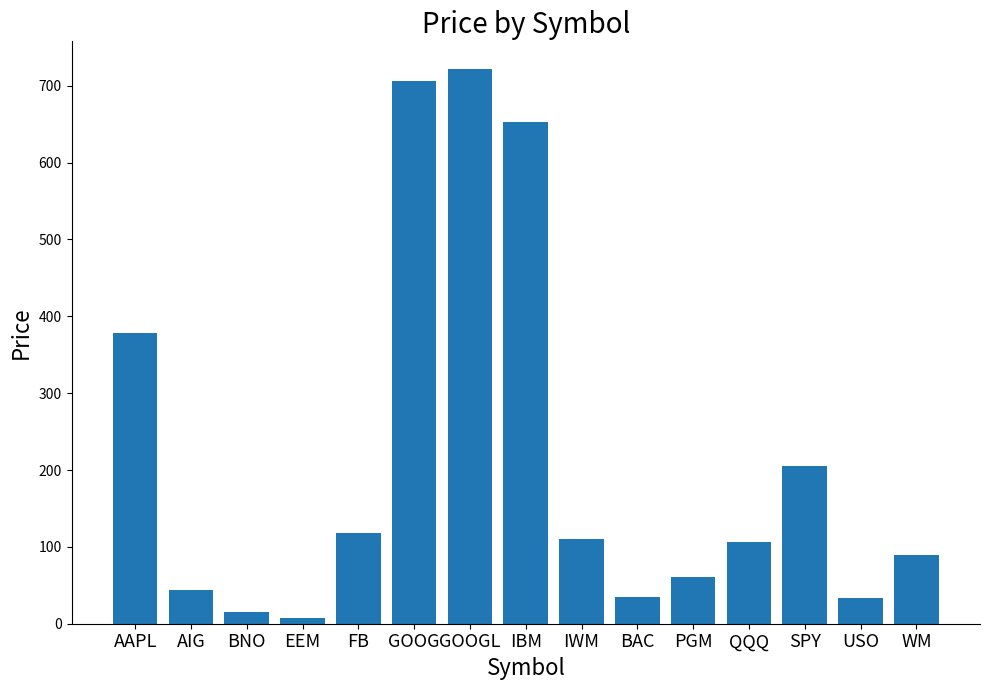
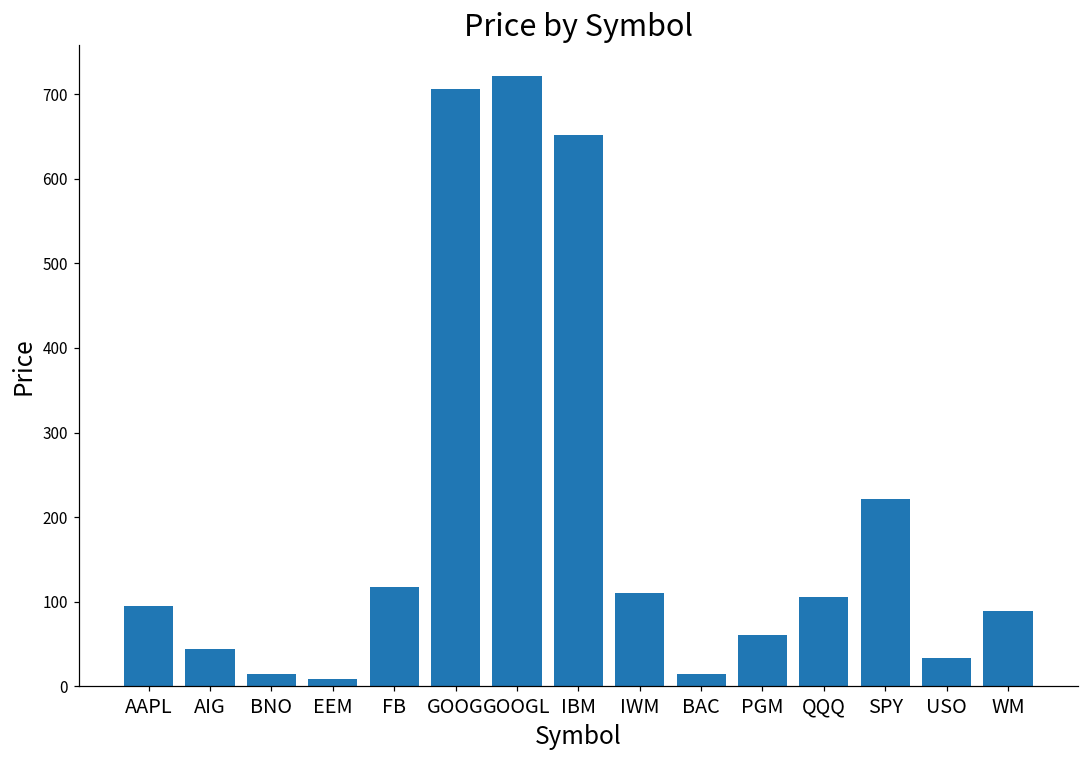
  {
-   "AAPL": 380,
+   "AAPL": 90,
    "AIG": 40,
    "BNO": 10,
    "EEM": 10,
    "FB": 120,
    "GOOG": 710,
    "GOOGL": 720,
    "IBM": 650,
    "IWM": 110,
-   "BAC": 30,
+   "BAC": 10,
    "PGM": 60,
    "QQQ": 110,
-   "SPY": 200,
+   "SPY": 220,
    "USO": 30,
    "WM": 90
  }
